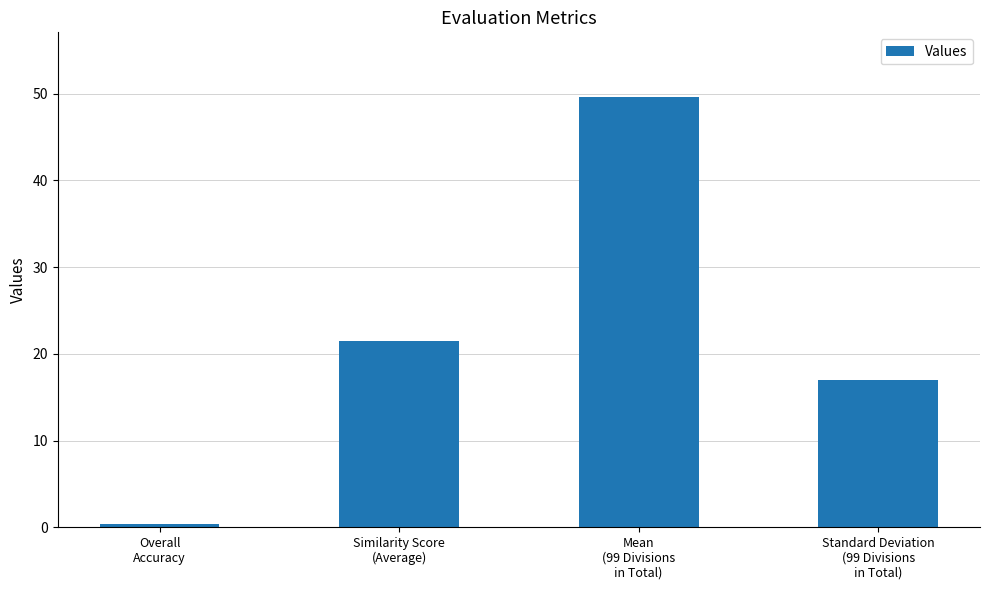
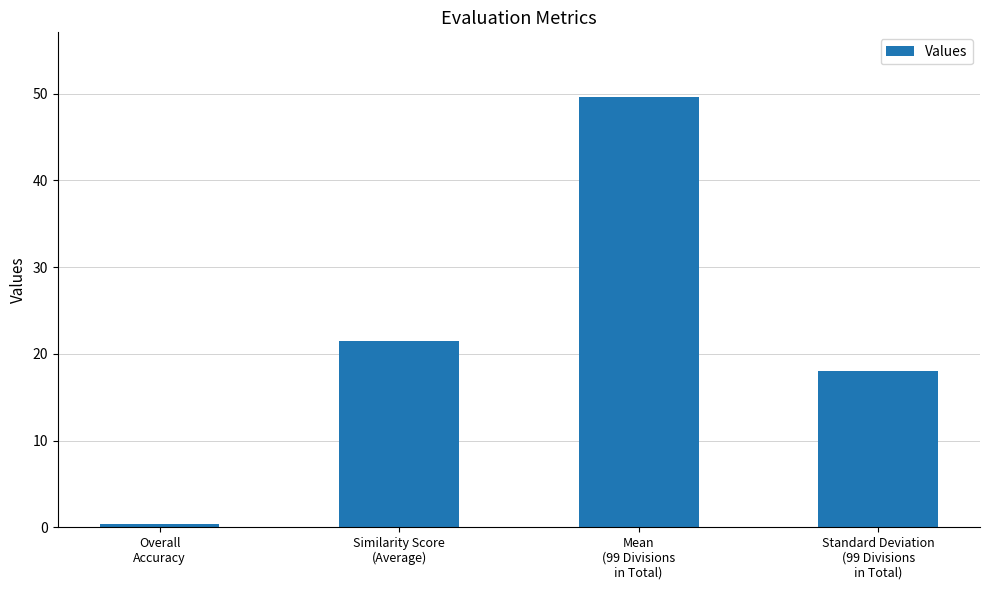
  {
    "Overall Accuracy": 0,
    "Similarity Score (Average)": 21,
    "Mean (99 Divisions in Total)": 50,
-   "Standard Deviation (99 Divisions in Total)": 17
+   "Standard Deviation (99 Divisions in Total)": 18
  }
